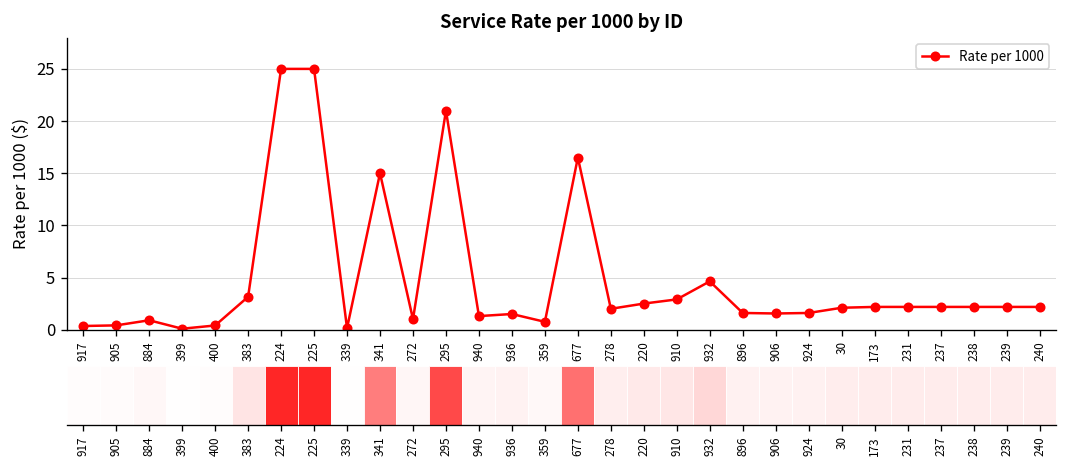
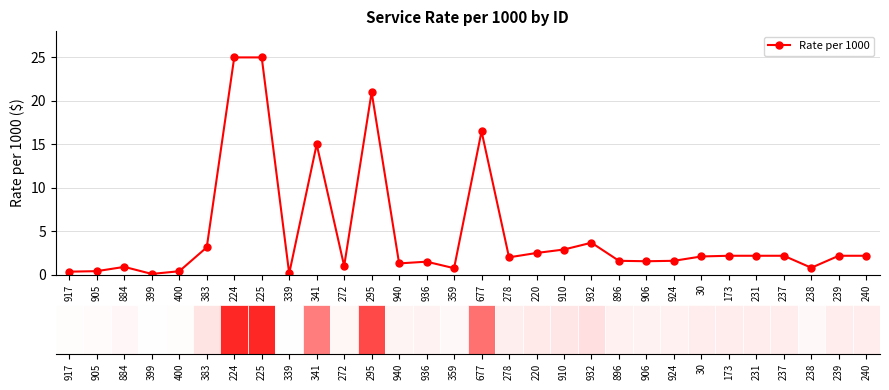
  {
    "917": 0,
    "905": 0,
    "884": 1,
    "399": 0,
    "400": 0,
    "383": 3,
    "224": 25,
    "225": 25,
    "339": 0,
    "341": 15,
    "272": 1,
    "295": 21,
    "940": 1,
    "936": 2,
    "359": 1,
    "677": 17,
    "278": 2,
    "220": 3,
    "910": 3,
-   "932": 5,
+   "932": 4,
    "896": 2,
    "906": 2,
    "924": 2,
    "30": 2,
    "173": 2,
    "231": 2,
    "237": 2,
-   "238": 2,
+   "238": 1,
    "239": 2,
    "240": 2
  }
